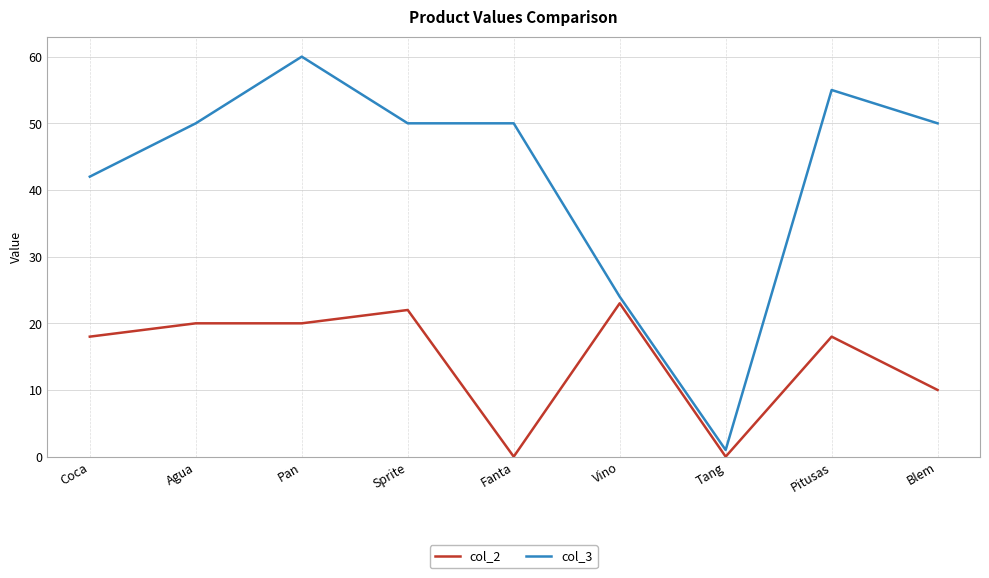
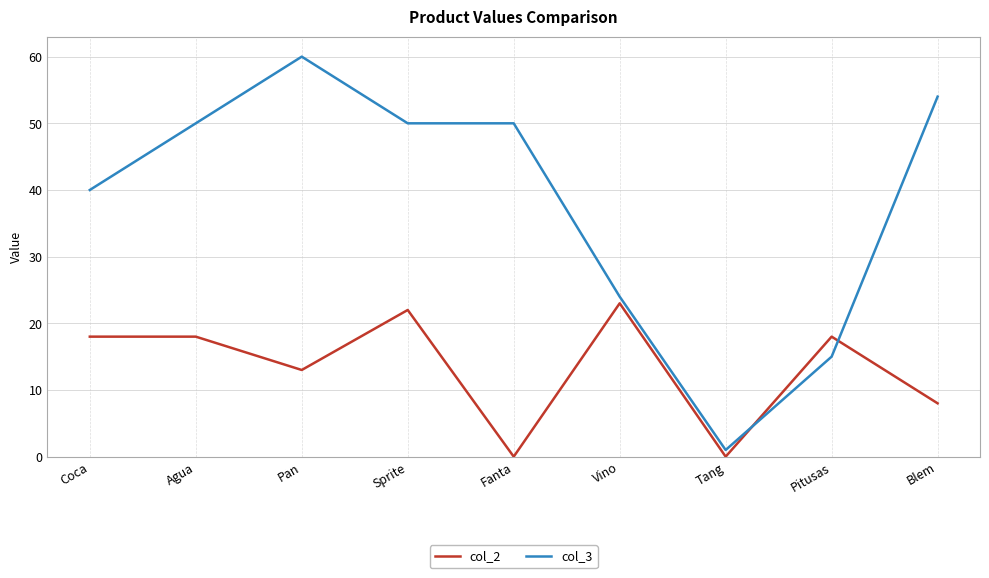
  {
    "col_2": {
      "Coca": 18,
-     "Agua": 20,
-     "Pan": 20,
+     "Agua": 18,
+     "Pan": 13,
      "Sprite": 22,
      "Fanta": 0,
      "Vino": 23,
      "Tang": 0,
      "Pitusas": 18,
-     "Blem": 10
+     "Blem": 8
    },
    "col_3": {
-     "Coca": 42,
+     "Coca": 40,
      "Agua": 50,
      "Pan": 60,
      "Sprite": 50,
      "Fanta": 50,
      "Vino": 24,
      "Tang": 1,
-     "Pitusas": 55,
-     "Blem": 50
+     "Pitusas": 15,
+     "Blem": 54
    }
  }
